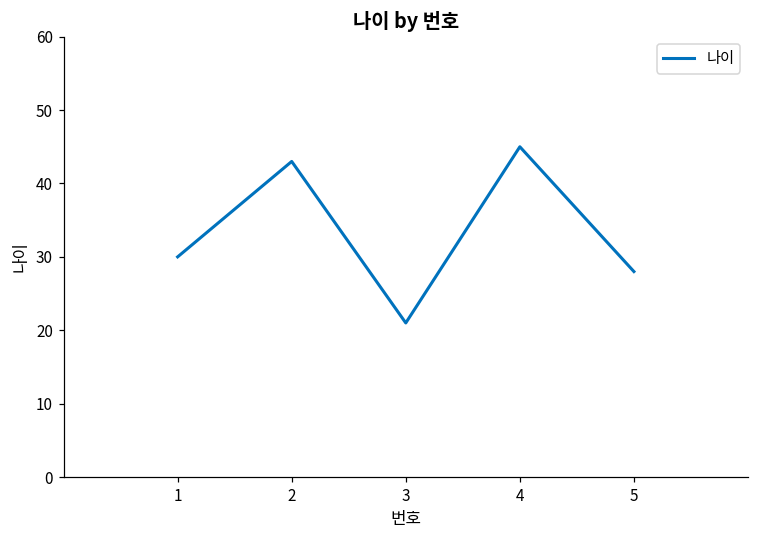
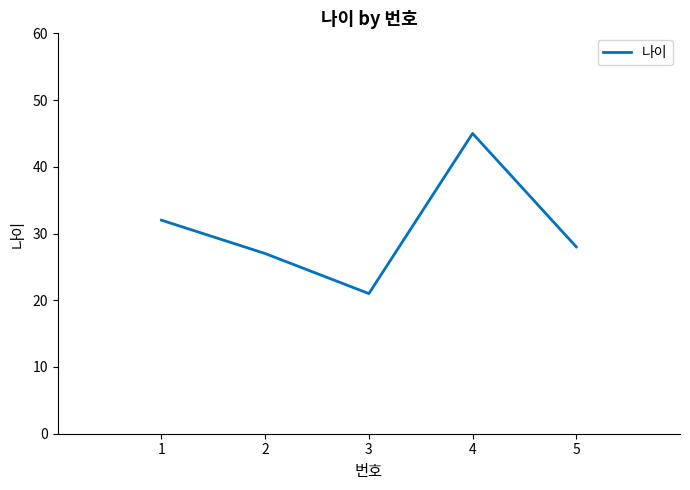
  {
-   "1": 30,
-   "2": 43,
+   "1": 32,
+   "2": 27,
    "3": 21,
    "4": 45,
    "5": 28
  }
